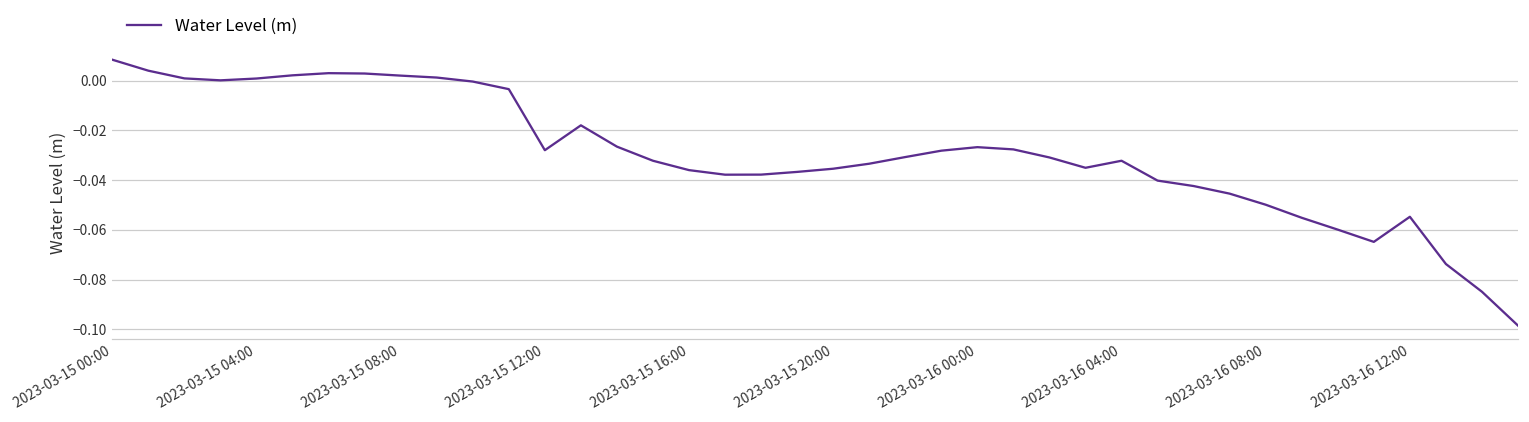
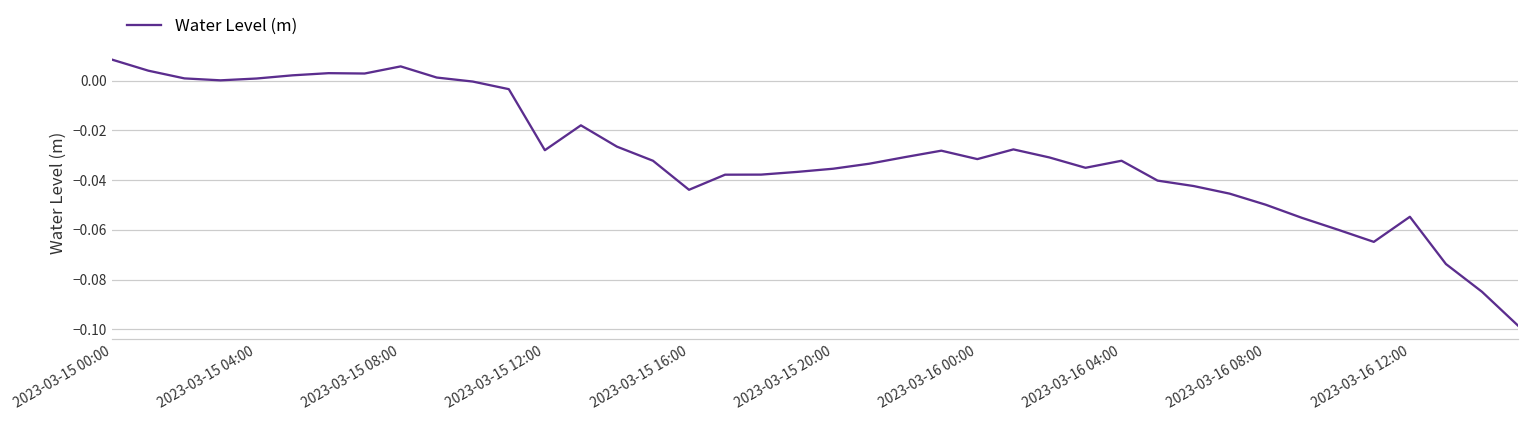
  {
    "2023-03-15 00:00": 0.008,
    "2023-03-15 04:00": 0.001,
-   "2023-03-15 08:00": 0.002,
+   "2023-03-15 08:00": 0.006,
    "2023-03-15 12:00": -0.028,
-   "2023-03-15 16:00": -0.036,
+   "2023-03-15 16:00": -0.044,
    "2023-03-15 20:00": -0.035,
-   "2023-03-16 00:00": -0.027,
+   "2023-03-16 00:00": -0.032,
    "2023-03-16 04:00": -0.032,
    "2023-03-16 08:00": -0.050,
    "2023-03-16 12:00": -0.055
  }
